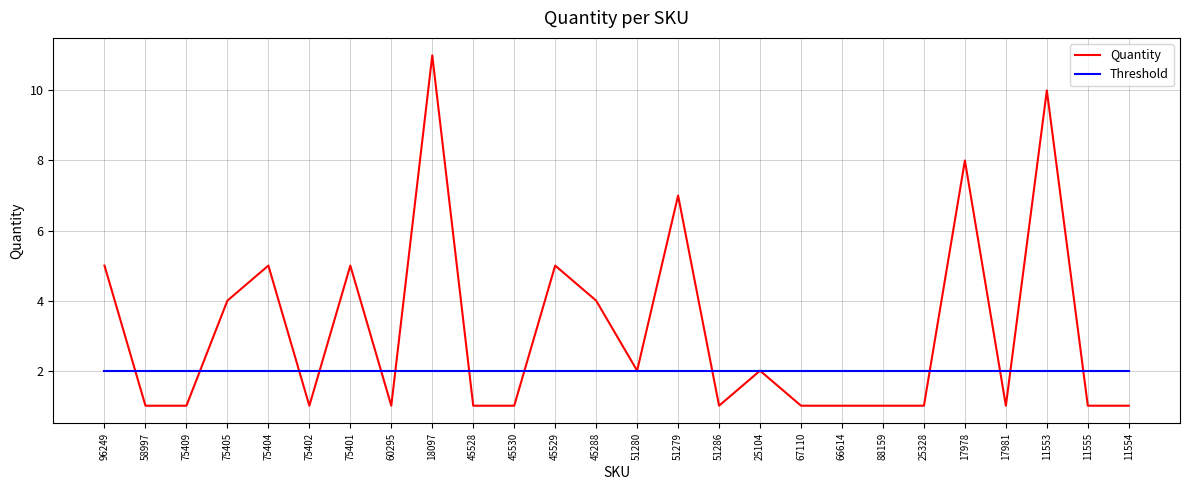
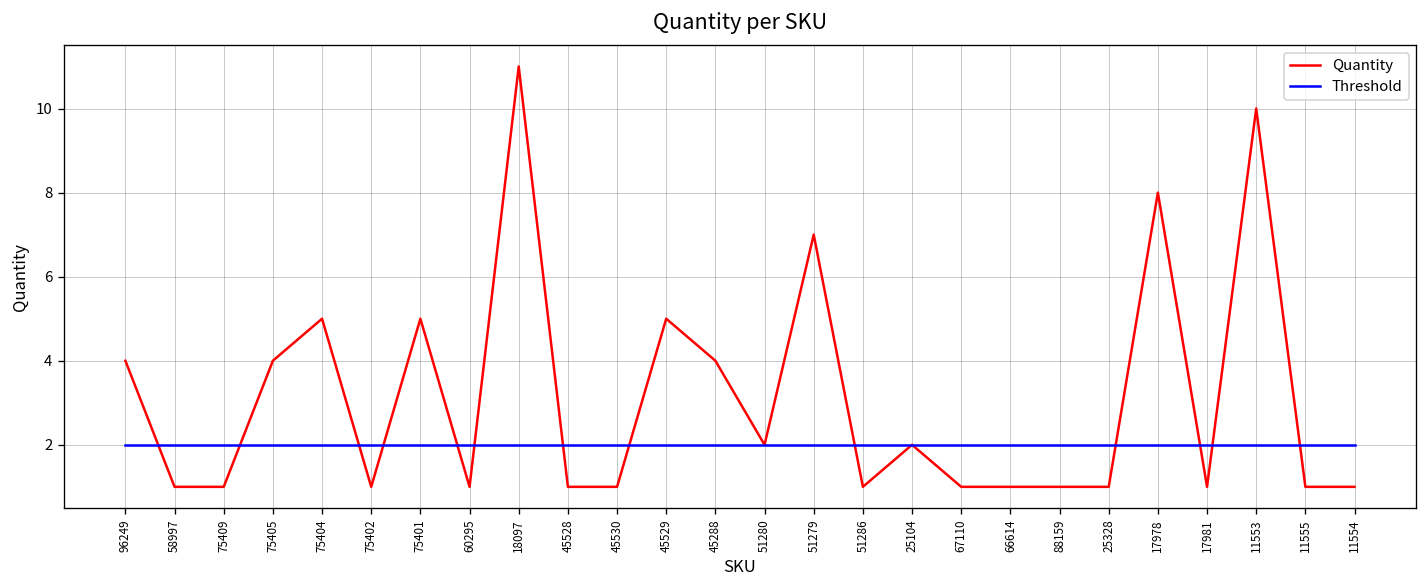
  {
    "Quantity": {
-     "96249": 5,
+     "96249": 4,
      "58997": 1,
      "75409": 1,
      "75405": 4,
      "75404": 5,
      "75402": 1,
      "75401": 5,
      "60295": 1,
      "18097": 11,
      "45528": 1,
      "45530": 1,
      "45529": 5,
      "45288": 4,
      "51279": 7,
      "51286": 1,
      "67110": 1,
      "66614": 1,
      "88159": 1,
      "25328": 1,
      "17978": 8,
      "17981": 1,
      "11553": 10,
      "11555": 1,
      "11554": 1
    },
    "Threshold": {
      "96249": 2,
      "58997": 2,
      "75409": 2,
      "75405": 2,
      "75404": 2,
      "75402": 2,
      "75401": 2,
      "60295": 2,
      "18097": 2,
      "45528": 2,
      "45530": 2,
      "45529": 2,
      "45288": 2,
      "51279": 2,
      "51286": 2,
      "67110": 2,
      "66614": 2,
      "88159": 2,
      "25328": 2,
      "17978": 2,
      "17981": 2,
      "11553": 2,
      "11555": 2,
      "11554": 2
    }
  }
